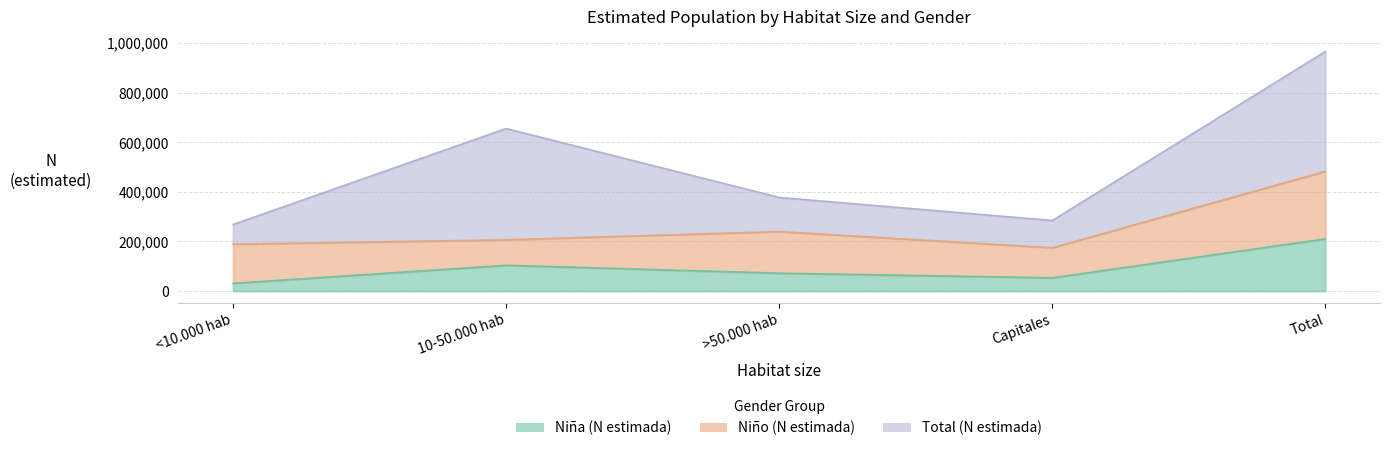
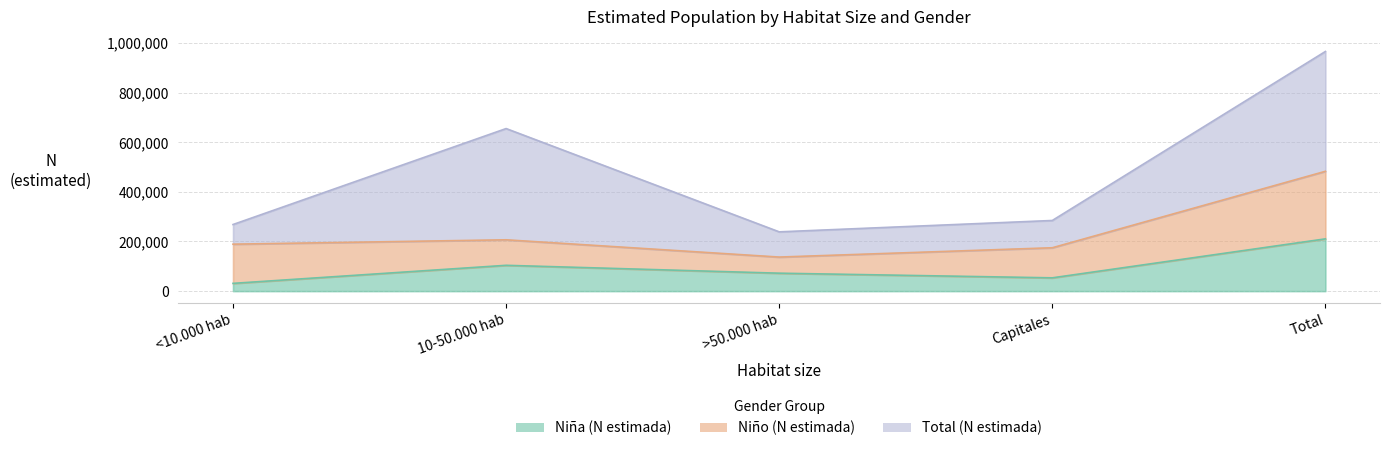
  {
    "Niña (N estimada)": {
      "<10.000 hab": "30,000",
      "10-50.000 hab": "100,000",
      ">50.000 hab": "70,000",
      "Capitales": "50,000",
      "Total": "210,000"
    },
    "Niño (N estimada)": {
      "<10.000 hab": "160,000",
      "10-50.000 hab": "100,000",
-     ">50.000 hab": "170,000",
+     ">50.000 hab": "60,000",
      "Capitales": "120,000",
      "Total": "270,000"
    },
    "Total (N estimada)": {
      "<10.000 hab": "80,000",
      "10-50.000 hab": "450,000",
-     ">50.000 hab": "140,000",
+     ">50.000 hab": "100,000",
      "Capitales": "110,000",
      "Total": "480,000"
    }
  }
